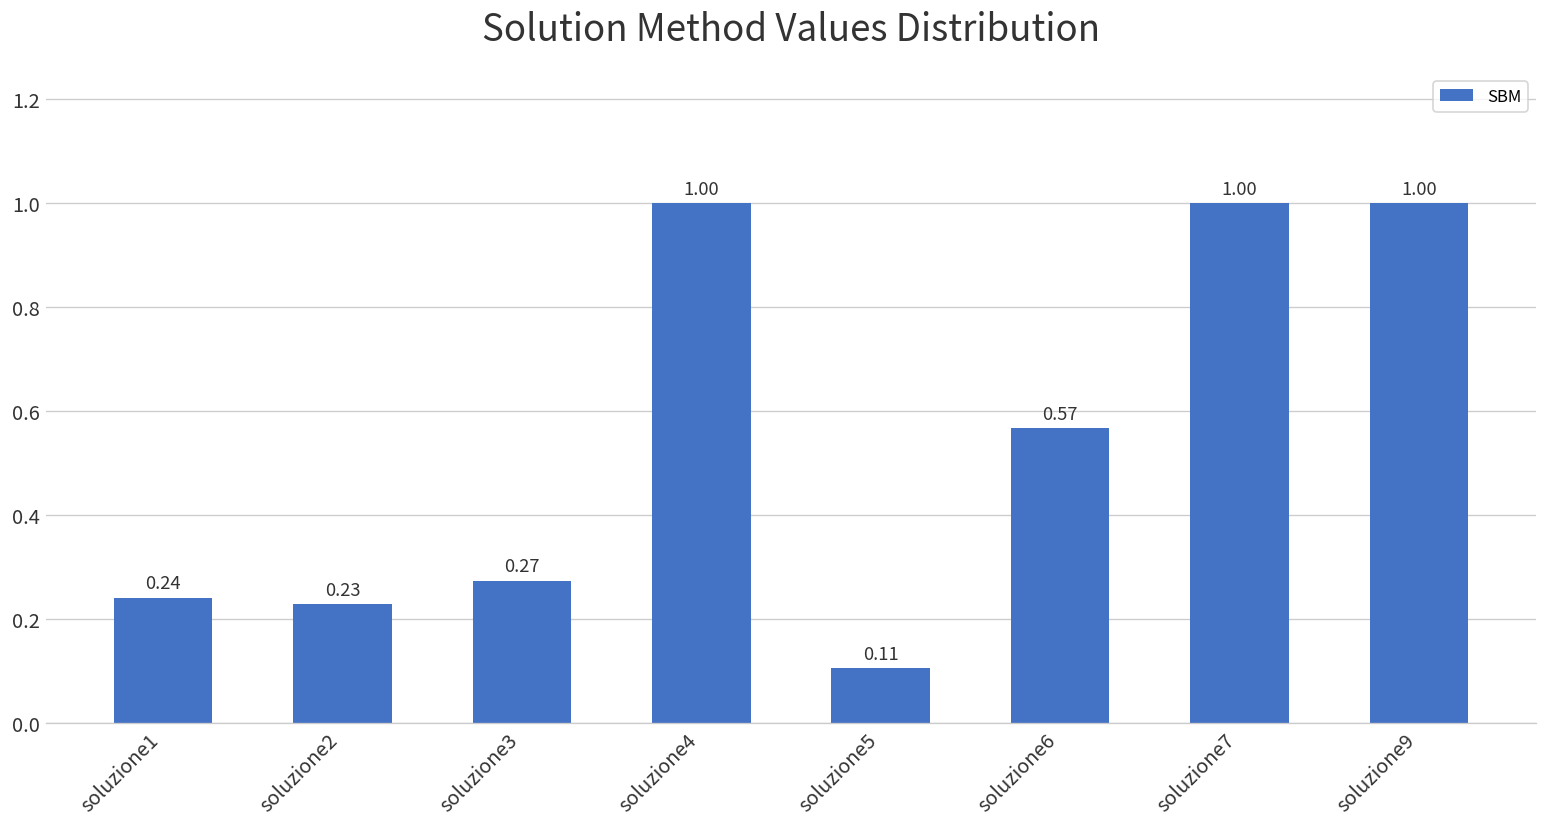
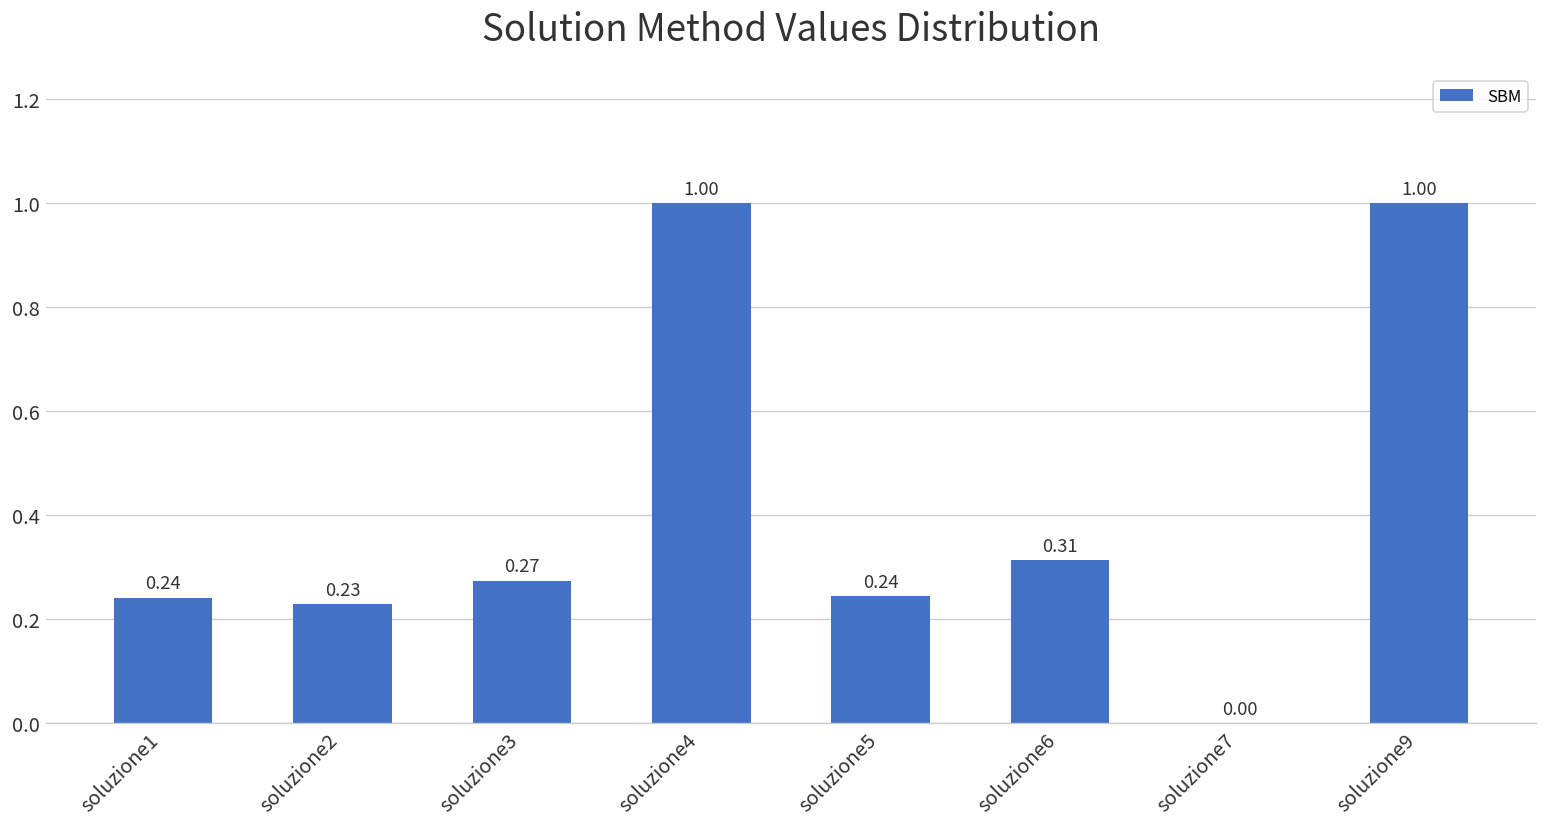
  {
    "soluzione1": 0.24,
    "soluzione2": 0.23,
    "soluzione3": 0.27,
    "soluzione4": 1.00,
-   "soluzione5": 0.11,
-   "soluzione6": 0.57,
-   "soluzione7": 1.00,
+   "soluzione5": 0.24,
+   "soluzione6": 0.31,
+   "soluzione7": 0.00,
    "soluzione9": 1.00
  }
